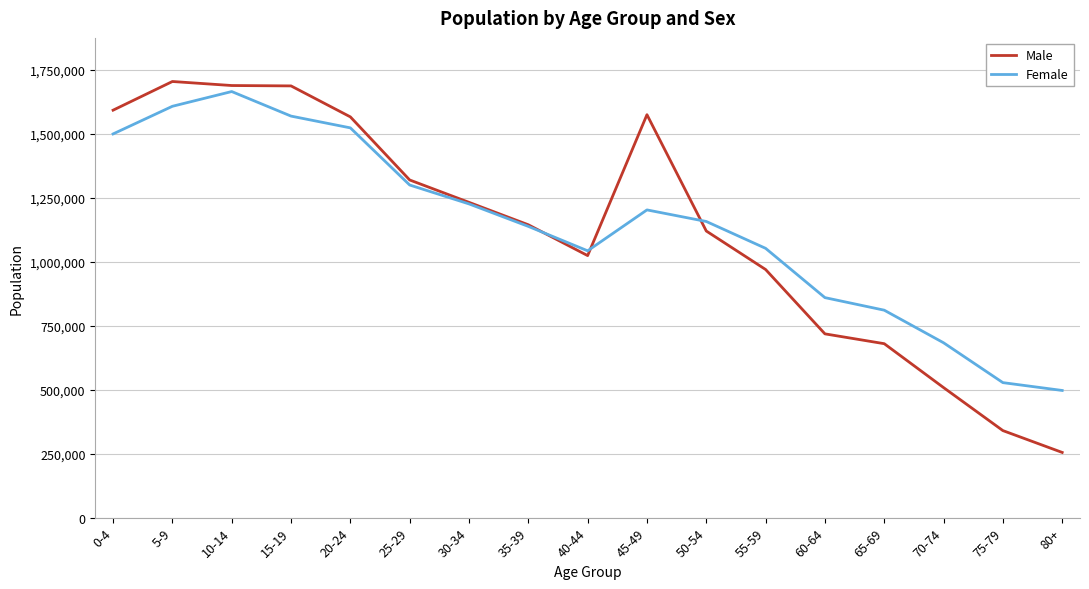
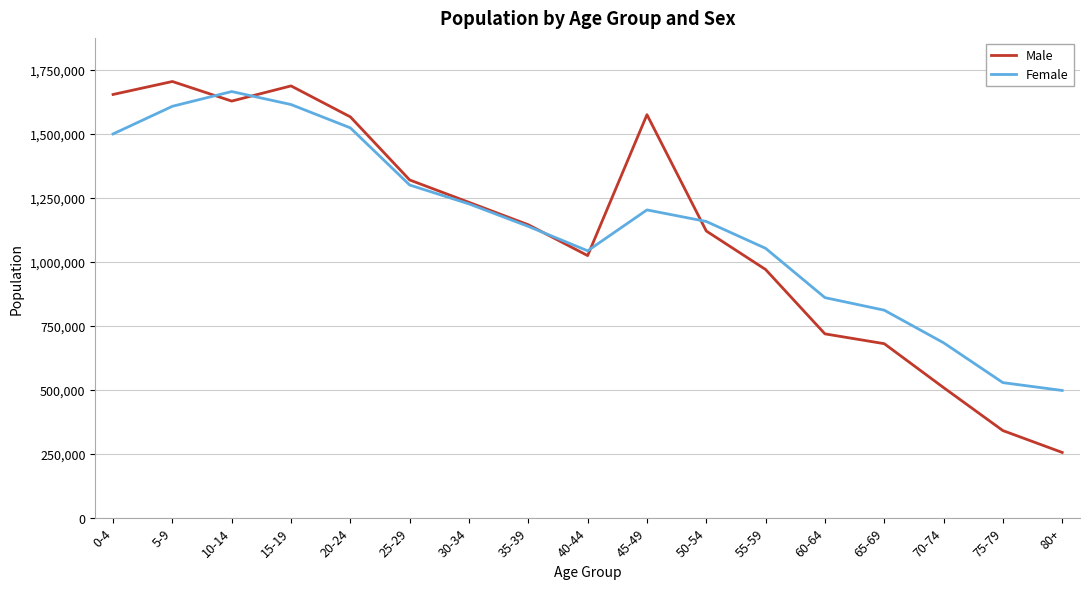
  {
    "Male": {
-     "0-4": "1,590,000",
+     "0-4": "1,650,000",
      "5-9": "1,700,000",
-     "10-14": "1,690,000",
+     "10-14": "1,630,000",
      "15-19": "1,690,000",
      "20-24": "1,570,000",
      "25-29": "1,320,000",
      "40-44": "1,020,000",
      "45-49": "1,570,000",
      "50-54": "1,120,000",
      "55-59": "970,000",
      "60-64": "720,000",
      "65-69": "680,000",
      "70-74": "510,000",
      "75-79": "340,000",
      "80+": "250,000"
    },
    "Female": {
      "0-4": "1,500,000",
      "5-9": "1,610,000",
      "10-14": "1,670,000",
-     "15-19": "1,570,000",
+     "15-19": "1,610,000",
      "20-24": "1,520,000",
      "25-29": "1,300,000",
      "40-44": "1,040,000",
      "45-49": "1,200,000",
      "50-54": "1,160,000",
      "55-59": "1,050,000",
      "60-64": "860,000",
      "65-69": "810,000",
      "70-74": "680,000",
      "75-79": "530,000",
      "80+": "500,000"
    }
  }
